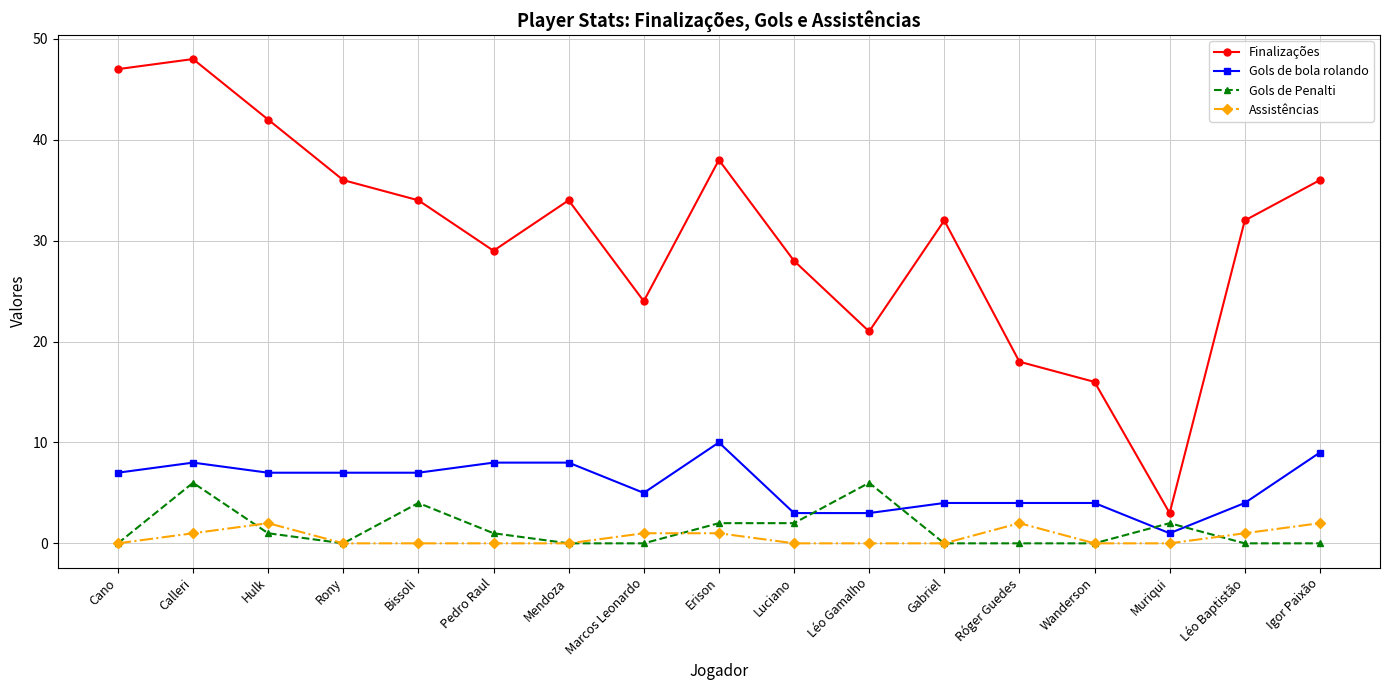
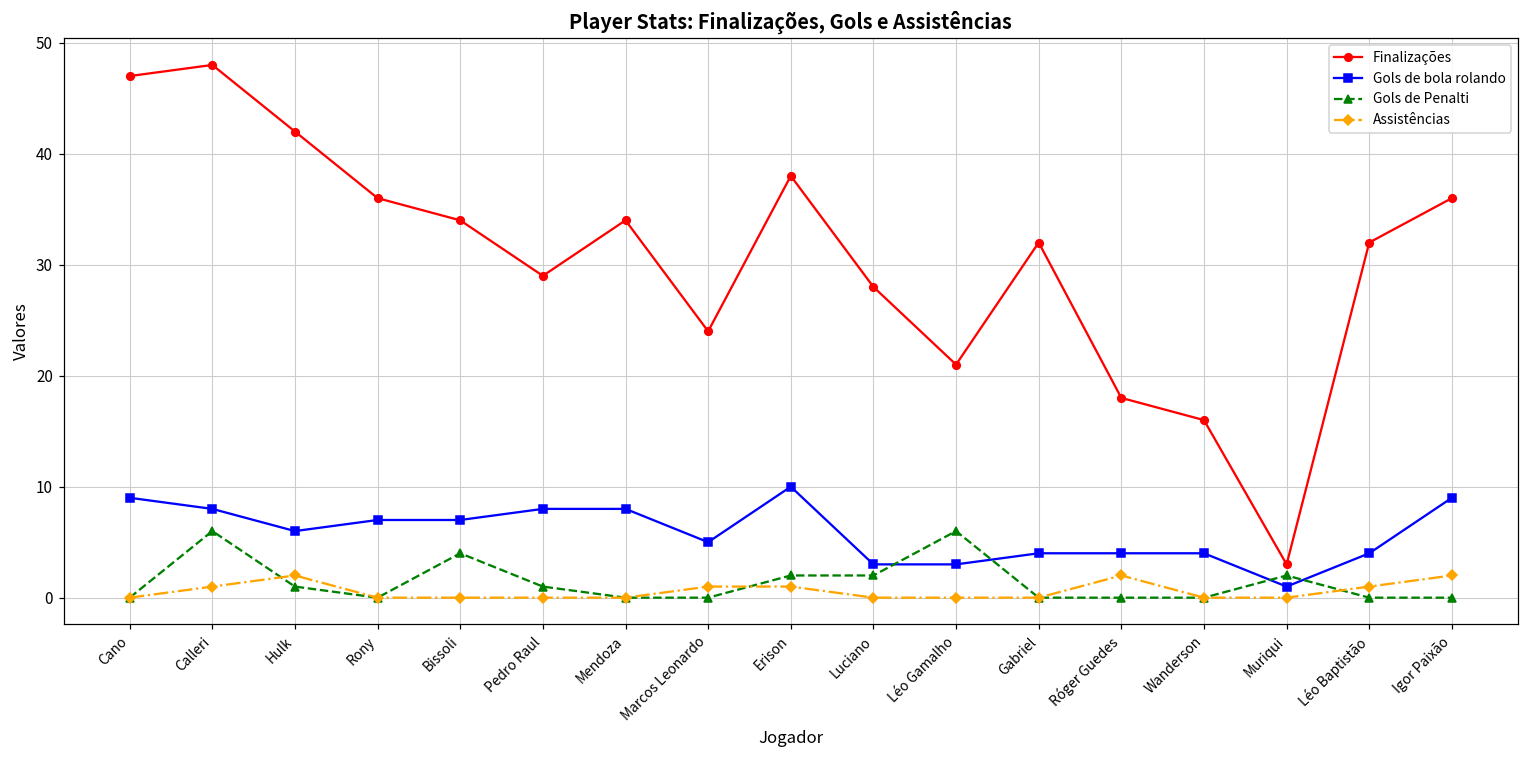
  {
    "Finalizações": {
      "Cano": 47,
      "Calleri": 48,
      "Hulk": 42,
      "Rony": 36,
      "Bissoli": 34,
      "Pedro Raul": 29,
      "Mendoza": 34,
      "Marcos Leonardo": 24,
      "Erison": 38,
      "Luciano": 28,
      "Léo Gamalho": 21,
      "Gabriel": 32,
      "Róger Guedes": 18,
      "Wanderson": 16,
      "Muriqui": 3,
      "Léo Baptistão": 32,
      "Igor Paixão": 36
    },
    "Gols de bola rolando": {
-     "Cano": 7,
+     "Cano": 9,
      "Calleri": 8,
-     "Hulk": 7,
+     "Hulk": 6,
      "Rony": 7,
      "Bissoli": 7,
      "Pedro Raul": 8,
      "Mendoza": 8,
      "Marcos Leonardo": 5,
      "Erison": 10,
      "Luciano": 3,
      "Léo Gamalho": 3,
      "Gabriel": 4,
      "Róger Guedes": 4,
      "Wanderson": 4,
      "Muriqui": 1,
      "Léo Baptistão": 4,
      "Igor Paixão": 9
    },
    "Gols de Penalti": {
      "Calleri": 6,
      "Hulk": 1,
      "Bissoli": 4,
      "Pedro Raul": 1,
      "Marcos Leonardo": 0,
      "Erison": 2,
      "Luciano": 2,
      "Léo Gamalho": 6,
      "Róger Guedes": 0,
      "Muriqui": 2,
      "Léo Baptistão": 0,
      "Igor Paixão": 0
    },
    "Assistências": {
      "Calleri": 1,
      "Hulk": 2,
      "Bissoli": 0,
      "Pedro Raul": 0,
      "Marcos Leonardo": 1,
      "Erison": 1,
      "Luciano": 0,
      "Léo Gamalho": 0,
      "Róger Guedes": 2,
      "Muriqui": 0,
      "Léo Baptistão": 1,
      "Igor Paixão": 2
    }
  }
